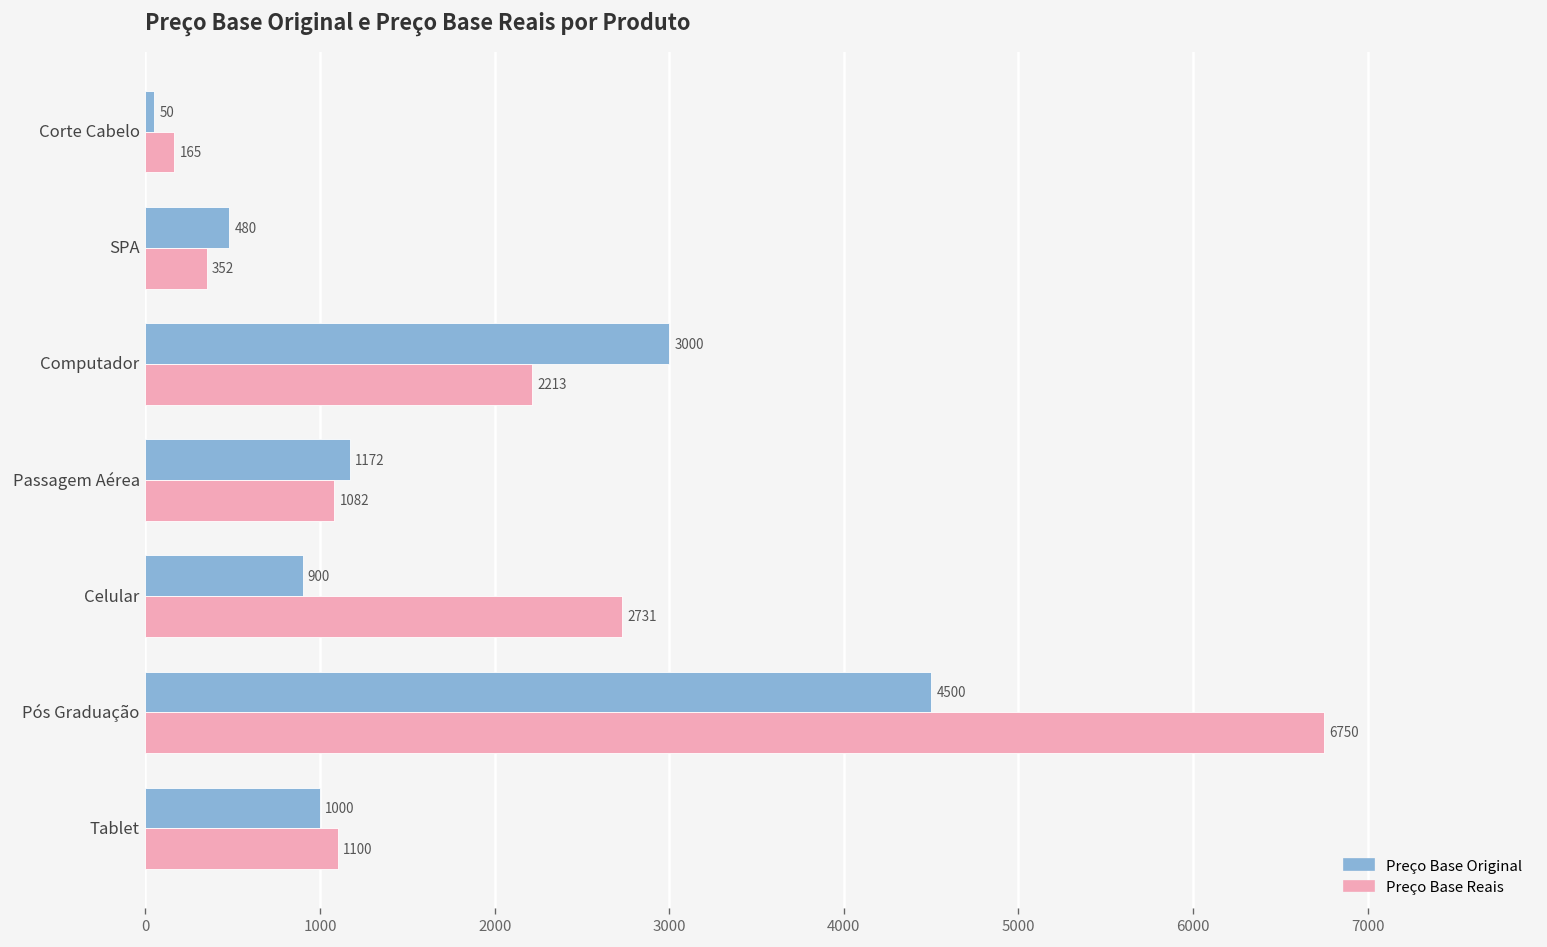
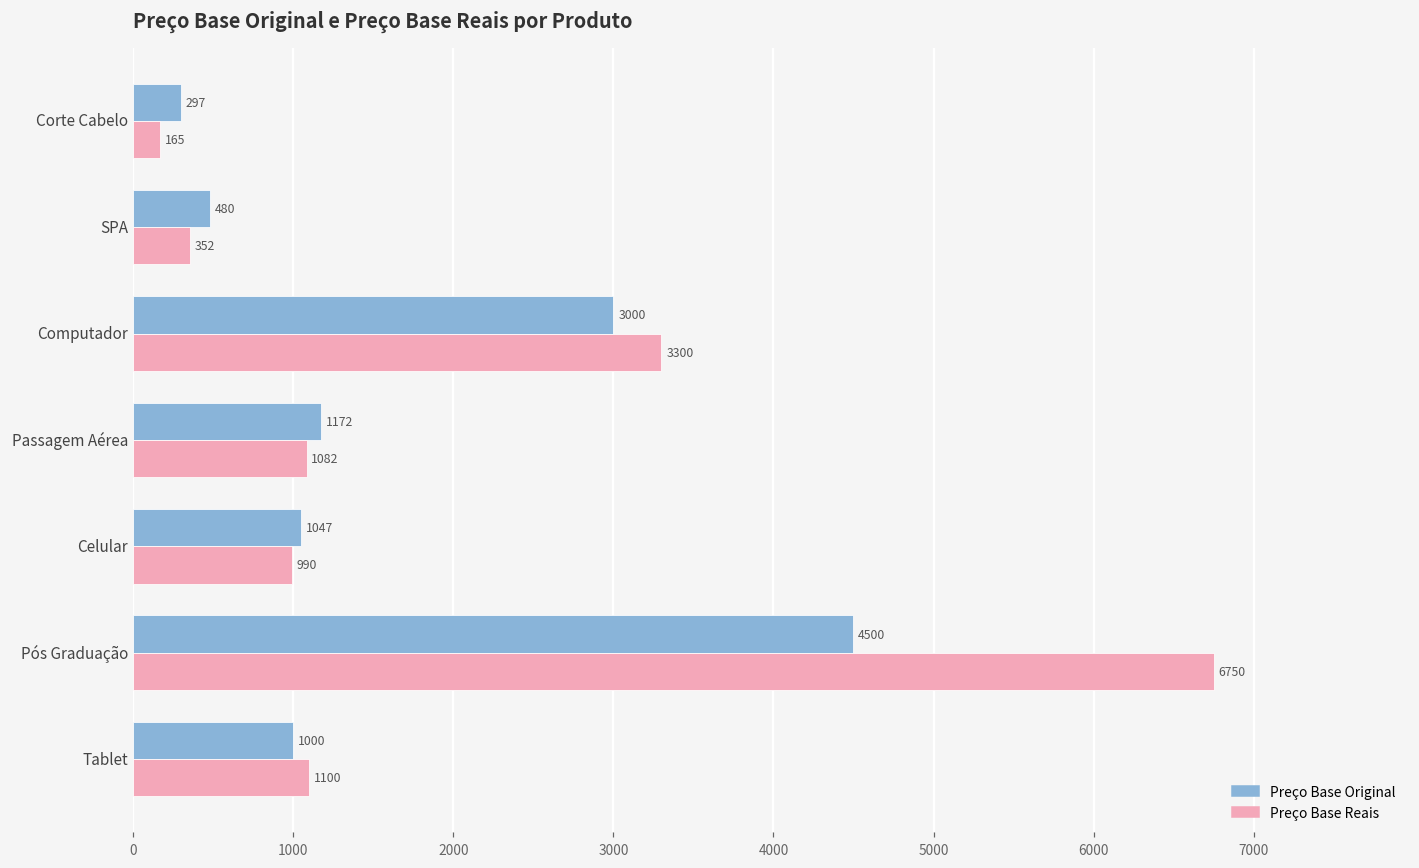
  {
    "Preço Base Original": {
-     "Corte Cabelo": 50,
+     "Corte Cabelo": 297,
      "SPA": 480,
      "Computador": 3000,
      "Passagem Aérea": 1172,
-     "Celular": 900,
+     "Celular": 1047,
      "Pós Graduação": 4500,
      "Tablet": 1000
    },
    "Preço Base Reais": {
      "Corte Cabelo": 165,
      "SPA": 352,
-     "Computador": 2213,
+     "Computador": 3300,
      "Passagem Aérea": 1082,
-     "Celular": 2731,
+     "Celular": 990,
      "Pós Graduação": 6750,
      "Tablet": 1100
    }
  }
